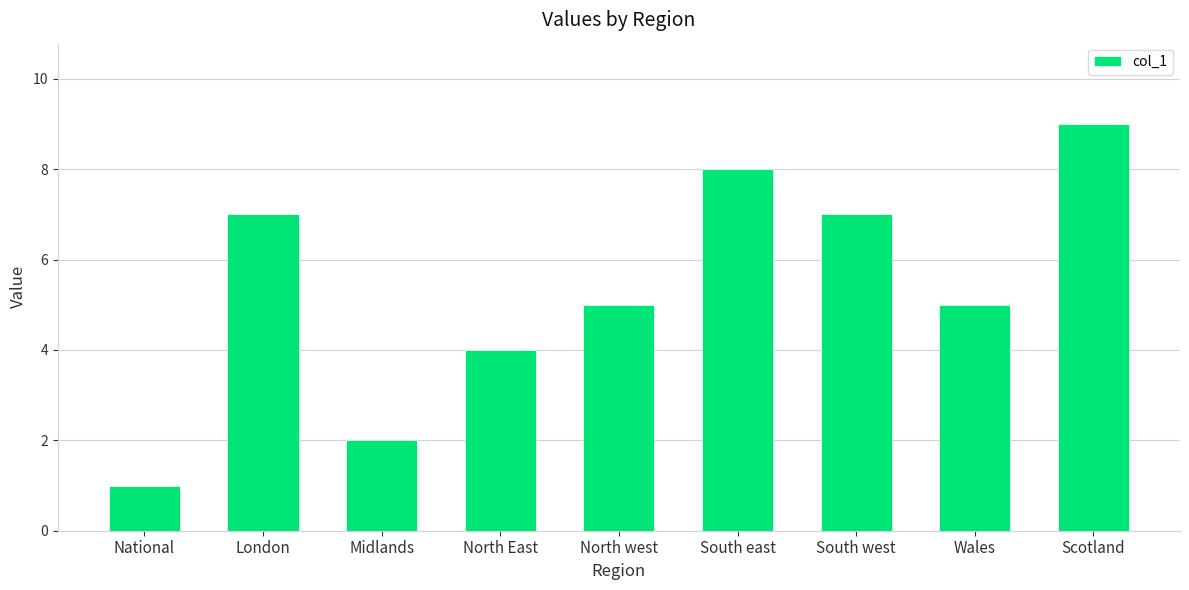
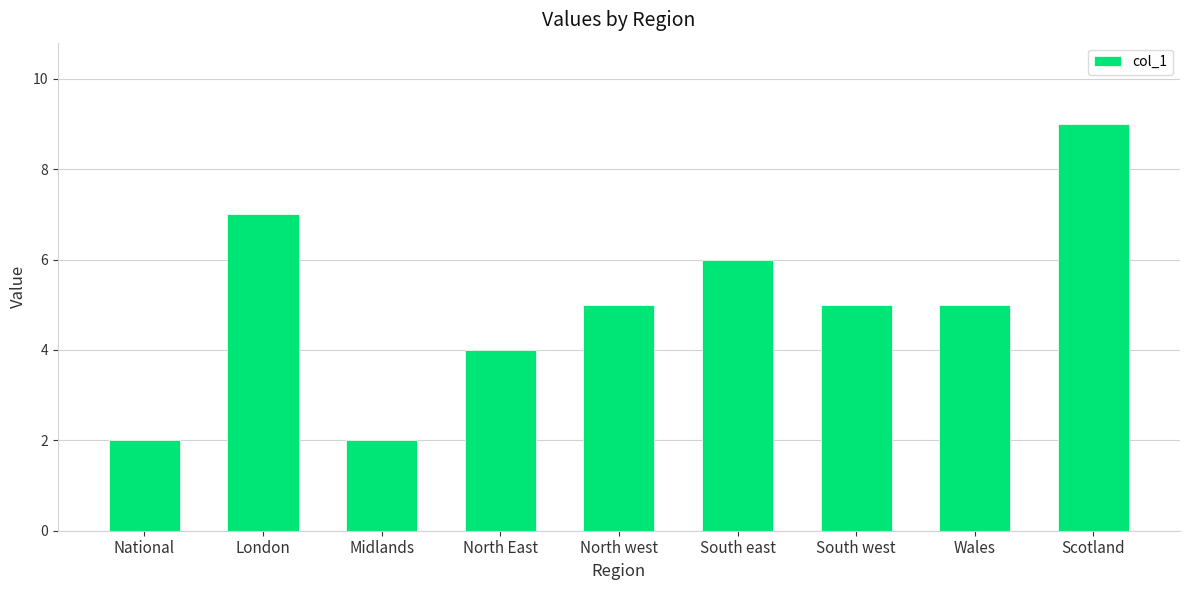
  {
-   "National": 1,
+   "National": 2,
    "London": 7,
    "Midlands": 2,
    "North East": 4,
    "North west": 5,
-   "South east": 8,
-   "South west": 7,
+   "South east": 6,
+   "South west": 5,
    "Wales": 5,
    "Scotland": 9
  }
